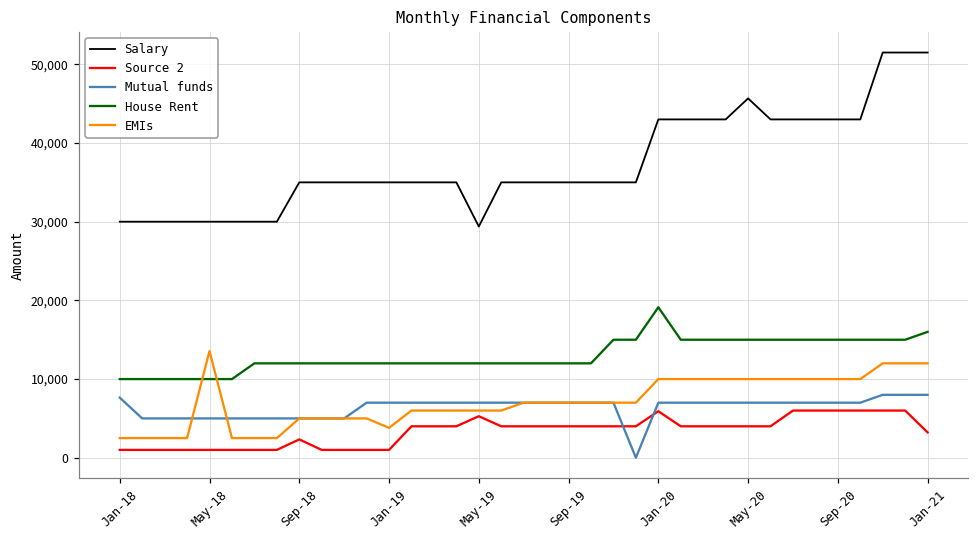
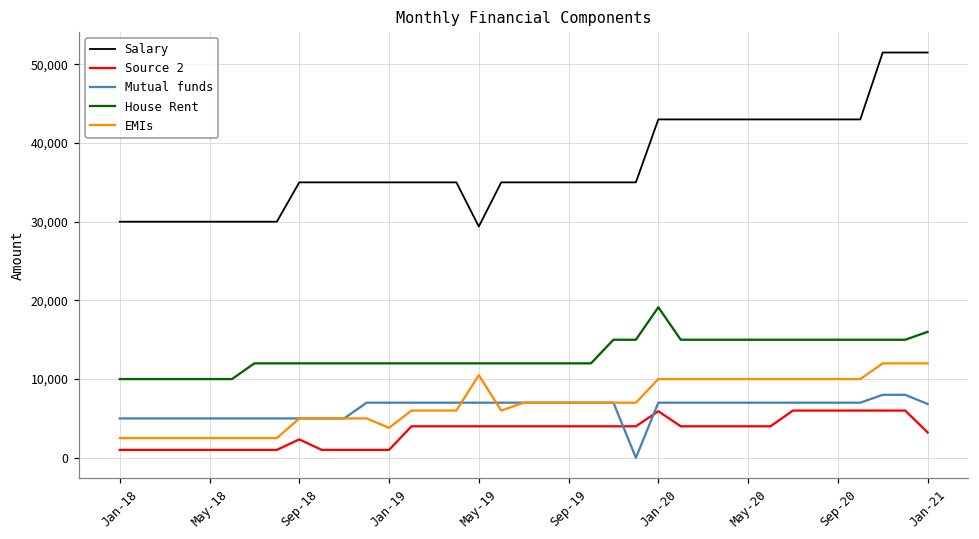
  {
    "Salary": {
      "Jan-18": "30,000",
      "May-18": "30,000",
      "Sep-18": "35,000",
      "Jan-19": "35,000",
      "May-19": "29,000",
      "Sep-19": "35,000",
      "Jan-20": "43,000",
-     "May-20": "46,000",
+     "May-20": "43,000",
      "Sep-20": "43,000",
      "Jan-21": "52,000"
    },
    "Source 2": {
      "Jan-18": "1,000",
      "May-18": "1,000",
      "Sep-18": "2,000",
      "Jan-19": "1,000",
-     "May-19": "5,000",
+     "May-19": "4,000",
      "Sep-19": "4,000",
      "Jan-20": "6,000",
      "May-20": "4,000",
      "Sep-20": "6,000",
      "Jan-21": "3,000"
    },
    "Mutual funds": {
-     "Jan-18": "8,000",
+     "Jan-18": "5,000",
      "May-18": "5,000",
      "Jan-19": "7,000",
      "May-19": "7,000",
      "Jan-20": "7,000",
      "May-20": "7,000",
      "Sep-20": "7,000",
-     "Jan-21": "8,000"
+     "Jan-21": "7,000"
    },
    "House Rent": {
      "Jan-18": "10,000",
      "May-18": "10,000",
      "Sep-18": "12,000",
      "Jan-19": "12,000",
      "May-19": "12,000",
      "Sep-19": "12,000",
      "Jan-20": "19,000",
      "May-20": "15,000",
      "Sep-20": "15,000",
      "Jan-21": "16,000"
    },
    "EMIs": {
      "Jan-18": "3,000",
-     "May-18": "14,000",
+     "May-18": "3,000",
      "Jan-19": "4,000",
-     "May-19": "6,000",
+     "May-19": "10,000",
      "Jan-20": "10,000",
      "May-20": "10,000",
      "Sep-20": "10,000",
      "Jan-21": "12,000"
    }
  }
